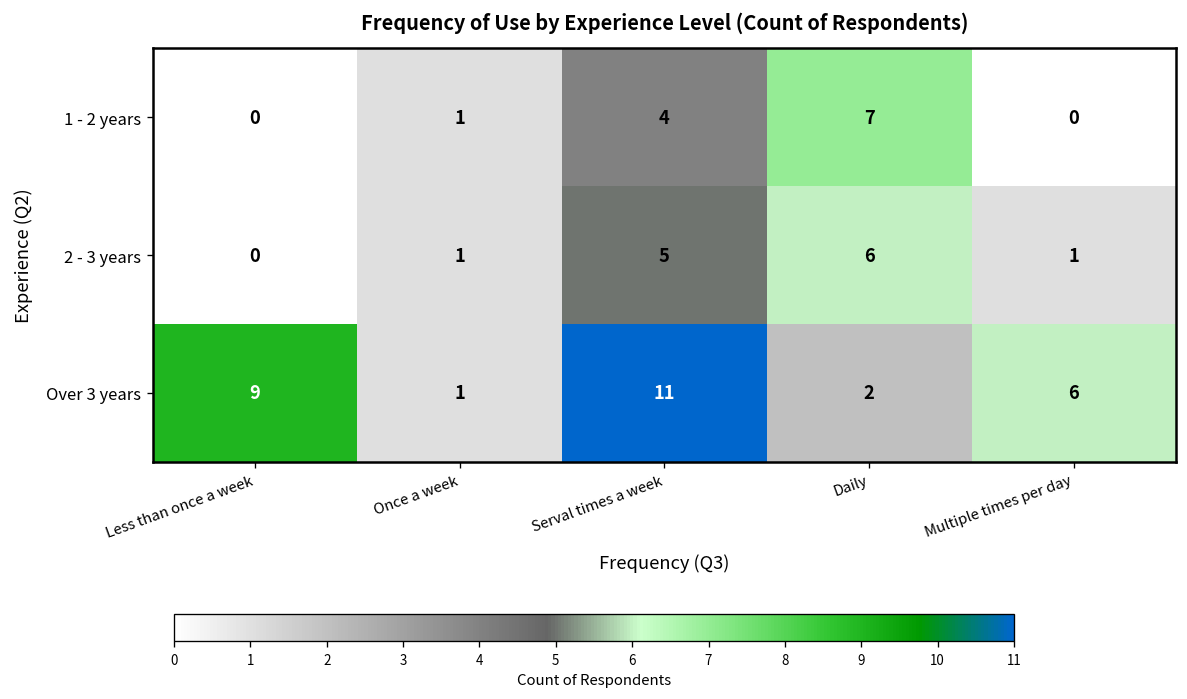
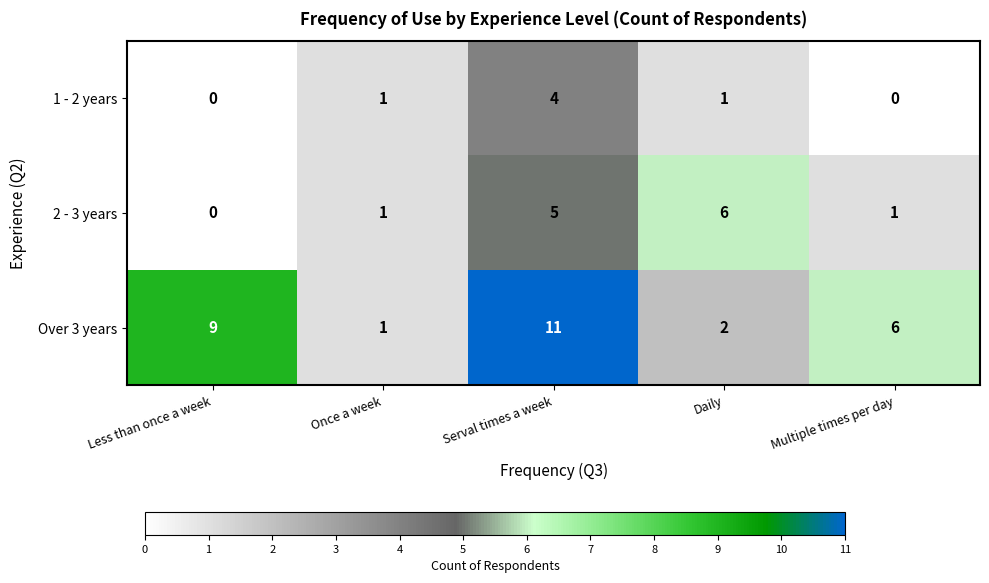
  {
    "1 - 2 years": {
      "Less than once a week": 0,
      "Once a week": 1,
      "Serval times a week": 4,
-     "Daily": 7,
+     "Daily": 1,
      "Multiple times per day": 0
    },
    "2 - 3 years": {
      "Less than once a week": 0,
      "Once a week": 1,
      "Serval times a week": 5,
      "Daily": 6,
      "Multiple times per day": 1
    },
    "Over 3 years": {
      "Less than once a week": 9,
      "Once a week": 1,
      "Serval times a week": 11,
      "Daily": 2,
      "Multiple times per day": 6
    }
  }
